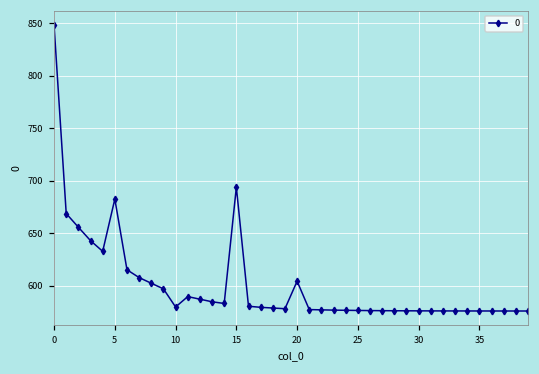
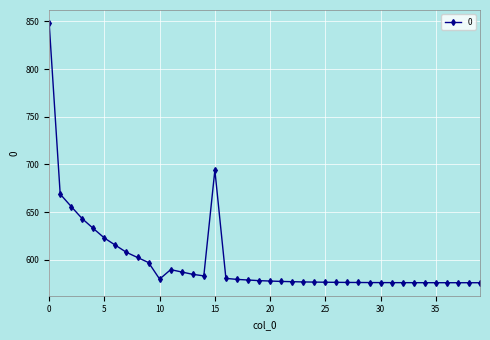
  {
    "0": 850,
-   "5": 680,
+   "5": 620,
    "10": 580,
    "15": 690,
-   "20": 600,
+   "20": 580,
    "25": 580,
    "30": 580,
    "35": 580
  }
